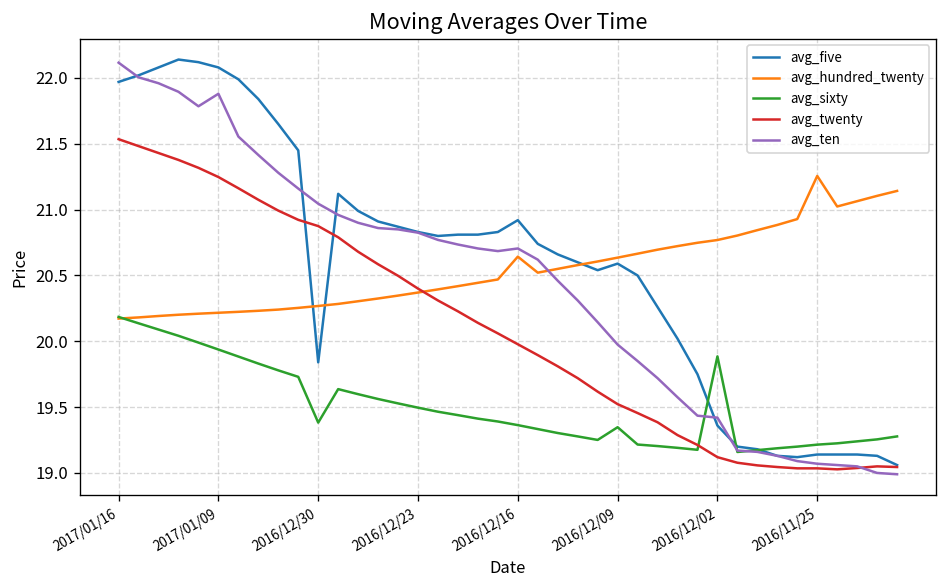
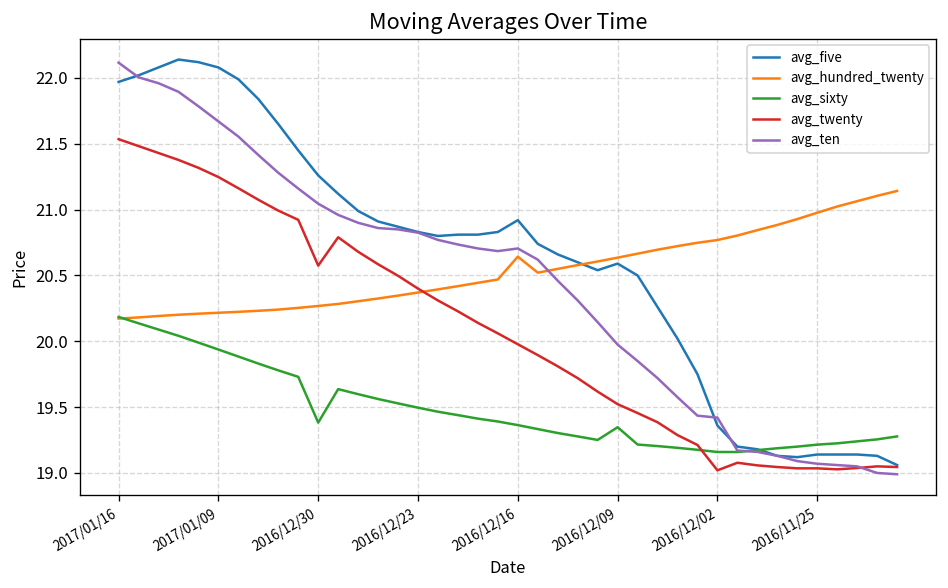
  {
    "avg_five": {
      "2017/01/16": 21.97,
      "2017/01/09": 22.08,
-     "2016/12/30": 19.84,
+     "2016/12/30": 21.26,
      "2016/12/16": 20.92,
      "2016/12/09": 20.59,
      "2016/12/02": 19.36,
      "2016/11/25": 19.14
    },
    "avg_hundred_twenty": {
      "2017/01/09": 20.22,
      "2016/12/30": 20.27,
      "2016/12/23": 20.37,
      "2016/12/16": 20.64,
      "2016/12/09": 20.64,
      "2016/12/02": 20.77,
-     "2016/11/25": 21.26
+     "2016/11/25": 20.98
    },
    "avg_sixty": {
      "2017/01/09": 19.94,
      "2016/12/30": 19.38,
      "2016/12/23": 19.50,
      "2016/12/16": 19.36,
      "2016/12/09": 19.35,
-     "2016/12/02": 19.89,
+     "2016/12/02": 19.16,
      "2016/11/25": 19.22
    },
    "avg_twenty": {
      "2017/01/16": 21.54,
      "2017/01/09": 21.25,
-     "2016/12/30": 20.88,
+     "2016/12/30": 20.58,
      "2016/12/23": 20.40,
      "2016/12/16": 19.98,
      "2016/12/09": 19.52,
-     "2016/12/02": 19.12,
+     "2016/12/02": 19.02,
      "2016/11/25": 19.04
    },
    "avg_ten": {
      "2017/01/16": 22.12,
-     "2017/01/09": 21.88,
+     "2017/01/09": 21.67,
      "2016/12/30": 21.05,
      "2016/12/16": 20.71,
      "2016/12/09": 19.98,
      "2016/12/02": 19.42,
      "2016/11/25": 19.07
    }
  }
